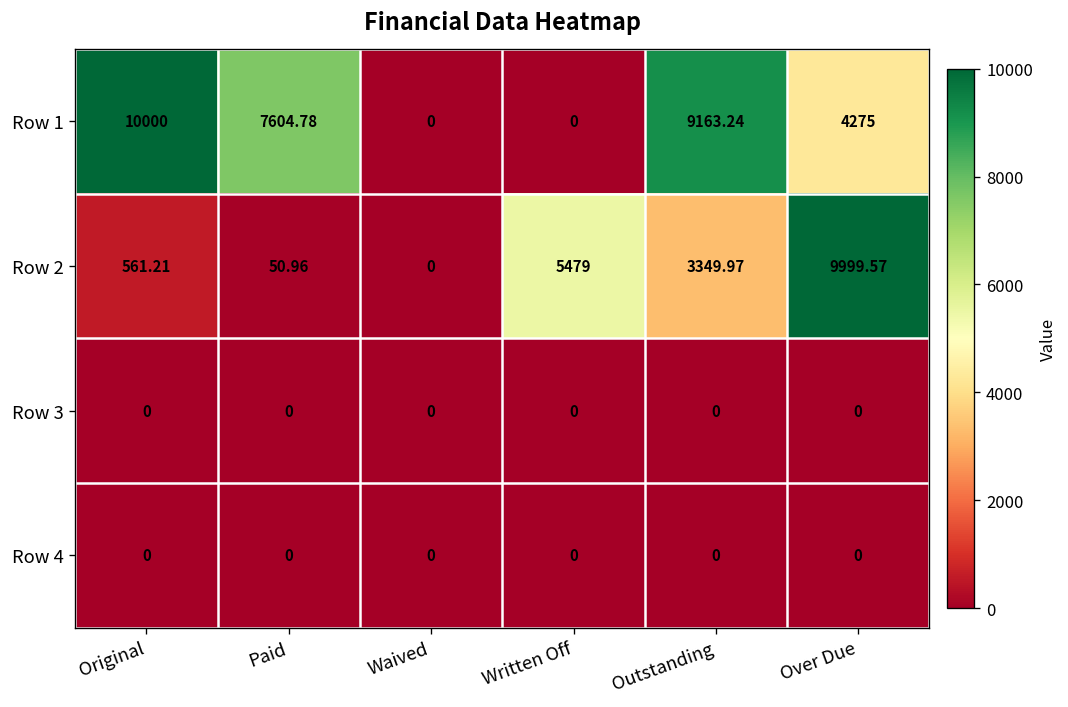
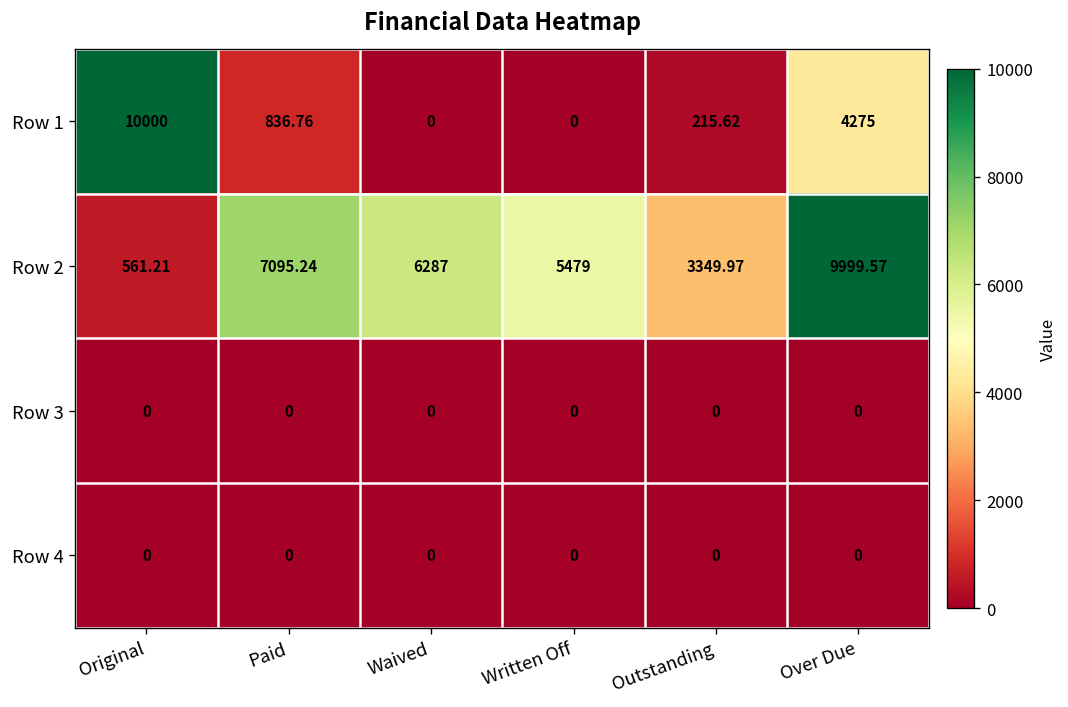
  {
    "Row 1": {
      "Original": 10000,
-     "Paid": 7604.78,
+     "Paid": 836.76,
      "Waived": 0,
      "Written Off": 0,
-     "Outstanding": 9163.24,
+     "Outstanding": 215.62,
      "Over Due": 4275
    },
    "Row 2": {
      "Original": 561.21,
-     "Paid": 50.96,
-     "Waived": 0,
+     "Paid": 7095.24,
+     "Waived": 6287,
      "Written Off": 5479,
      "Outstanding": 3349.97,
      "Over Due": 9999.57
    },
    "Row 3": {
      "Original": 0,
      "Paid": 0,
      "Waived": 0,
      "Written Off": 0,
      "Outstanding": 0,
      "Over Due": 0
    },
    "Row 4": {
      "Original": 0,
      "Paid": 0,
      "Waived": 0,
      "Written Off": 0,
      "Outstanding": 0,
      "Over Due": 0
    }
  }
